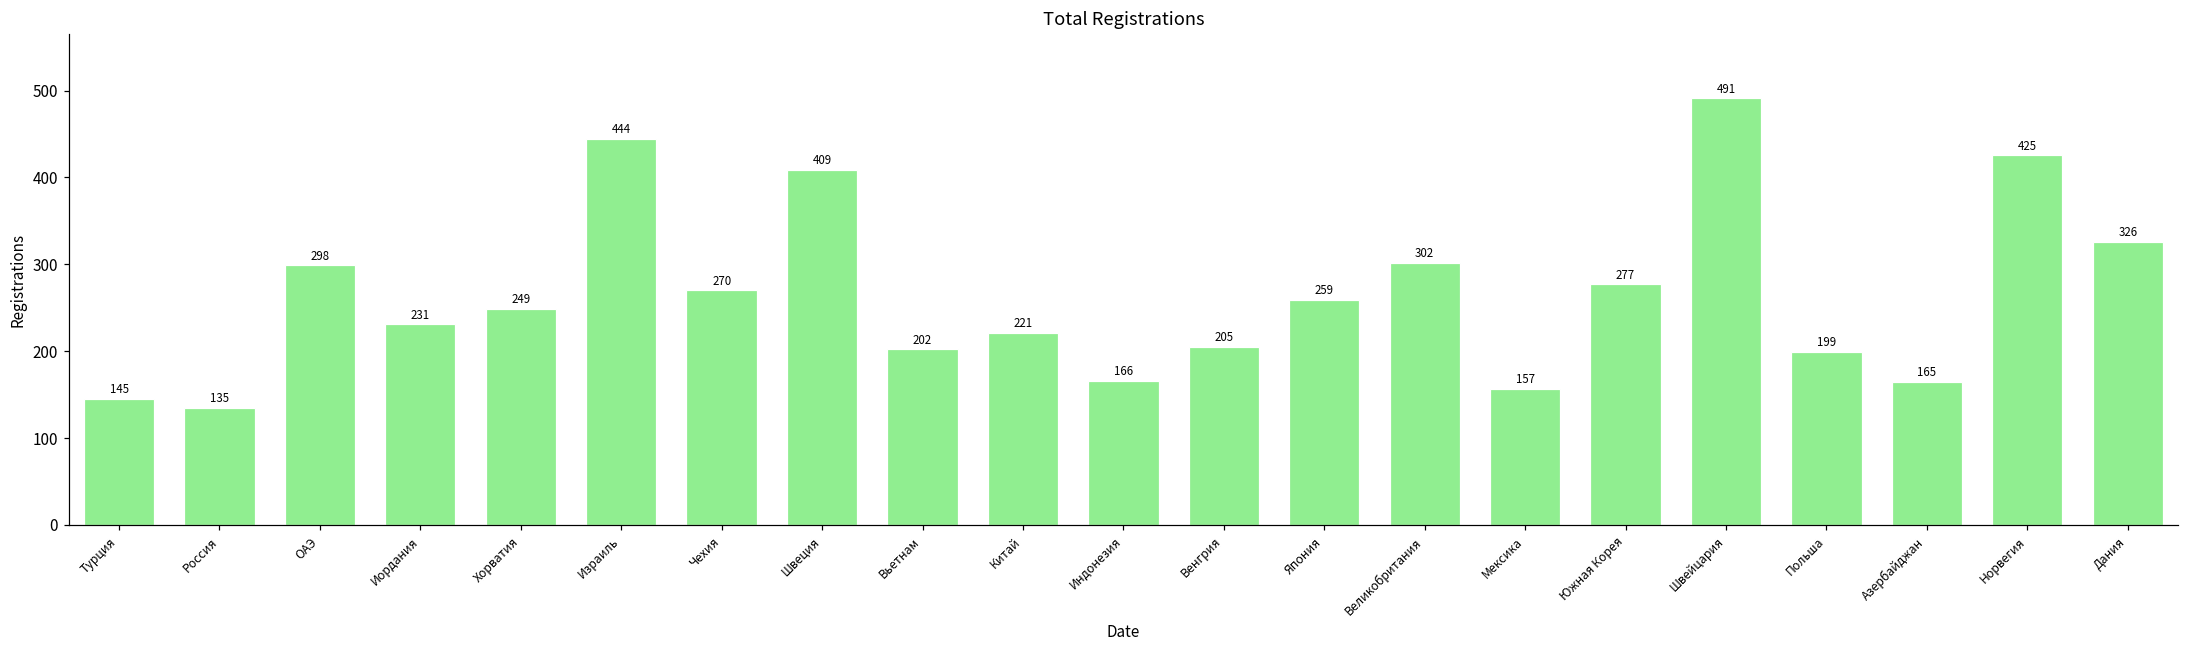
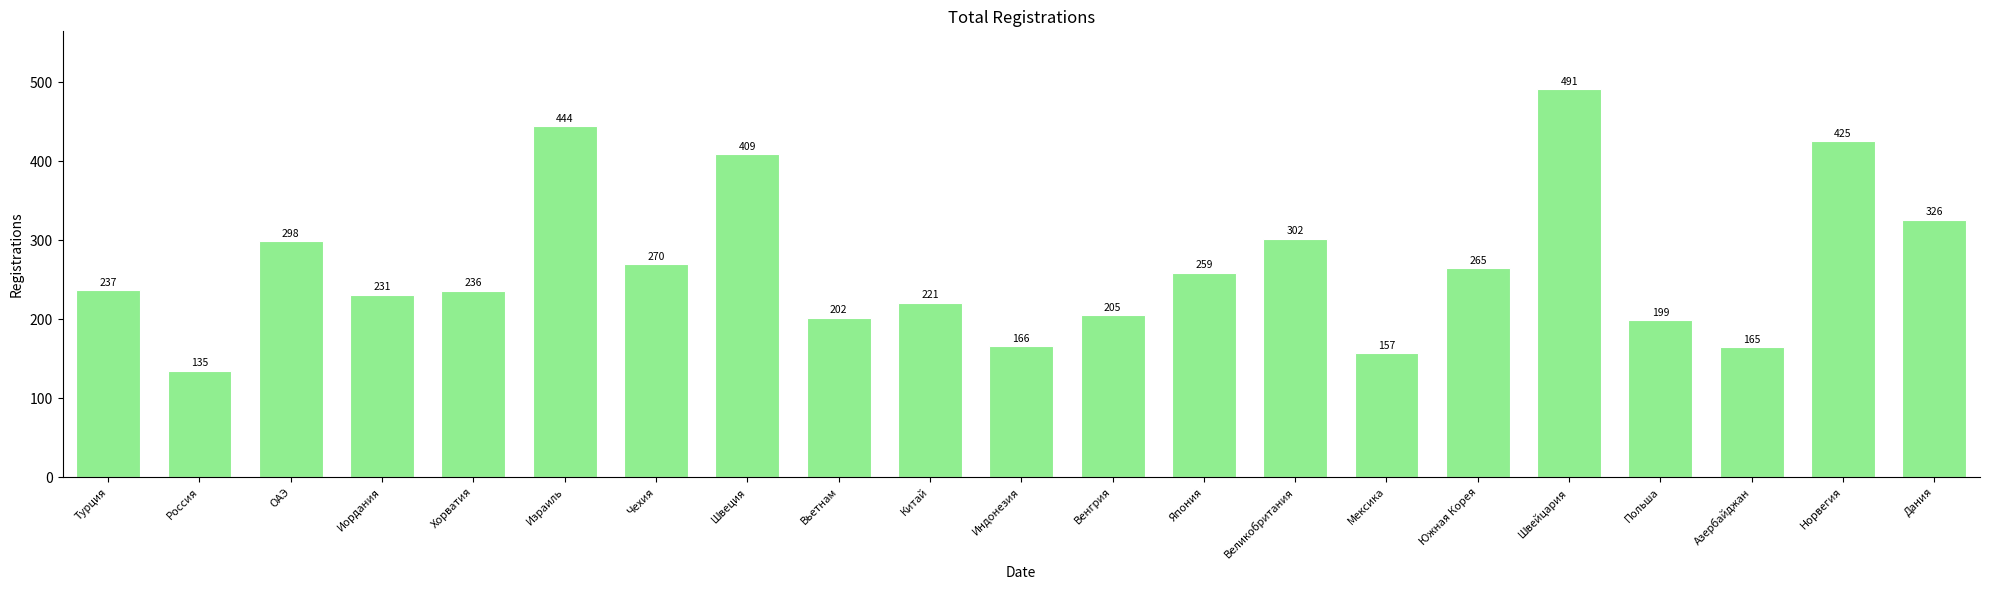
  {
-   "Турция": 145,
+   "Турция": 237,
    "Россия": 135,
    "Иордания": 231,
-   "Хорватия": 249,
+   "Хорватия": 236,
    "Чехия": 270,
    "Швеция": 409,
    "Вьетнам": 202,
    "Китай": 221,
    "Индонезия": 166,
    "Венгрия": 205,
    "Япония": 259,
    "Великобритания": 302,
    "Мексика": 157,
-   "Южная Корея": 277,
+   "Южная Корея": 265,
    "Швейцария": 491,
    "Польша": 199,
    "Азербайджан": 165,
    "Дания": 326
  }
